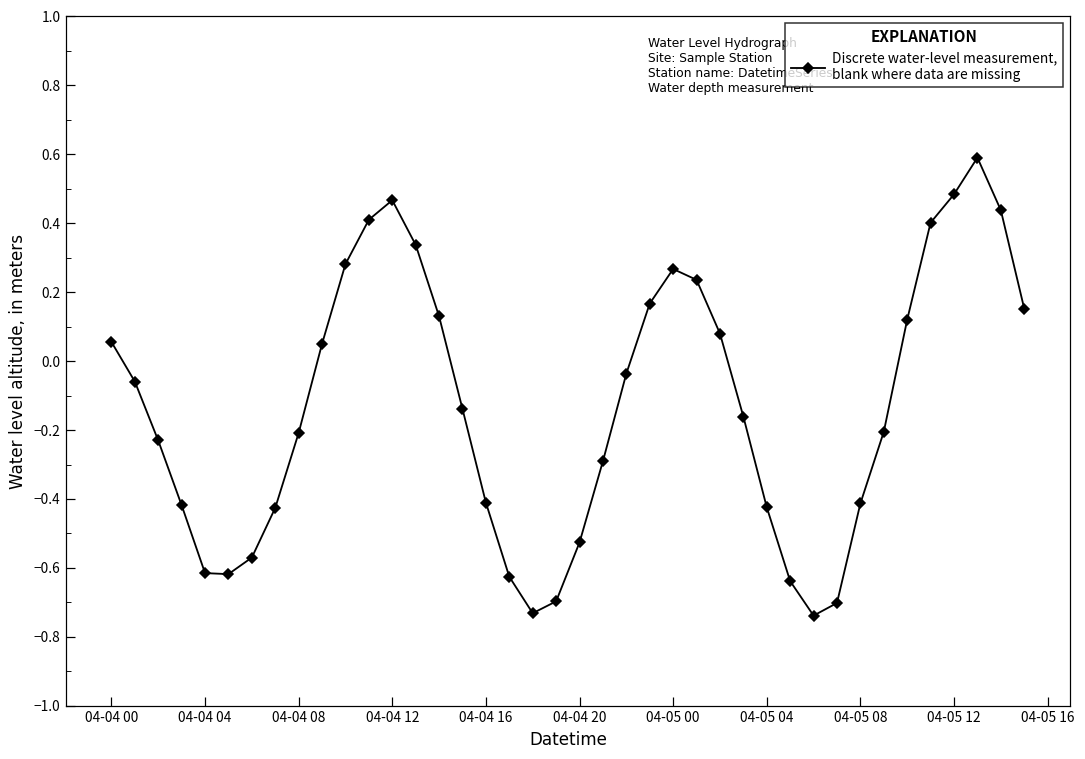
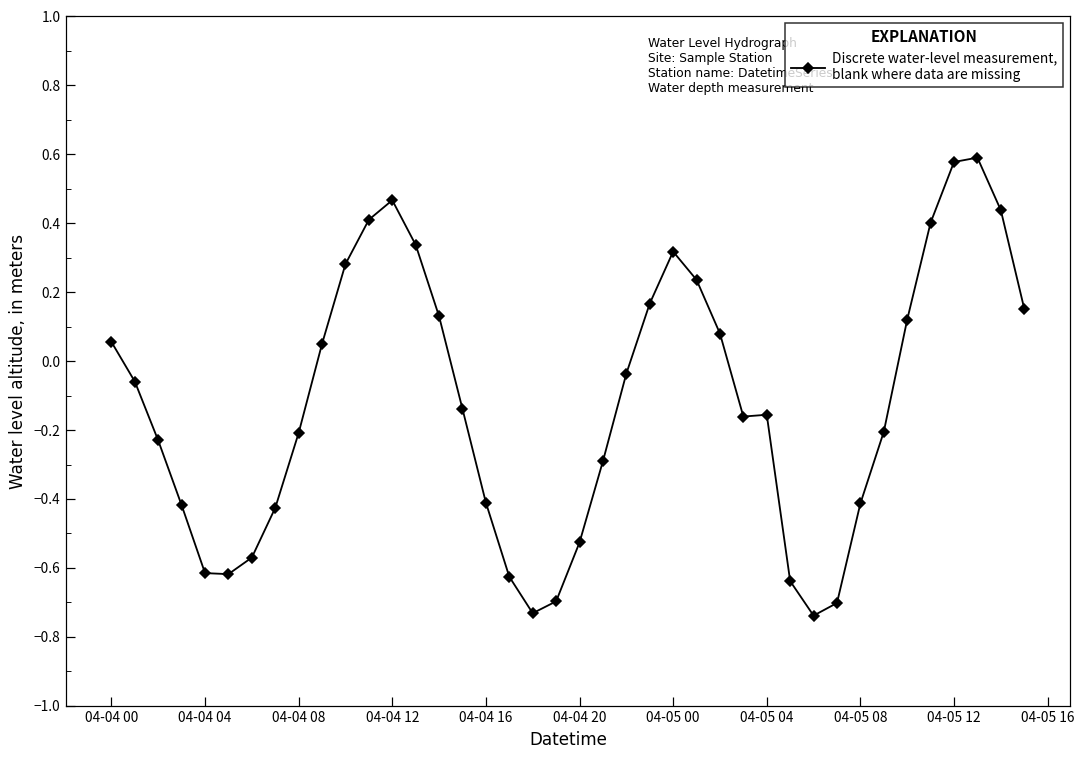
  {
    "04-04 00": 0.06,
    "04-04 04": -0.62,
    "04-04 08": -0.21,
    "04-04 12": 0.47,
    "04-04 16": -0.41,
    "04-04 20": -0.53,
-   "04-05 00": 0.27,
-   "04-05 04": -0.42,
+   "04-05 00": 0.32,
+   "04-05 04": -0.16,
    "04-05 08": -0.41,
-   "04-05 12": 0.48
+   "04-05 12": 0.58
  }
